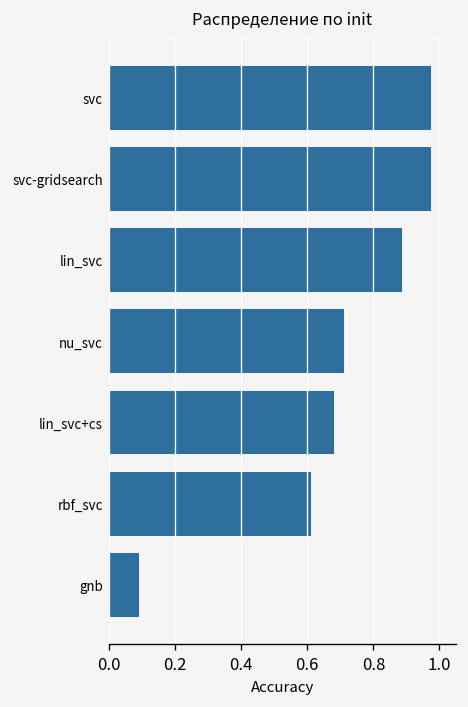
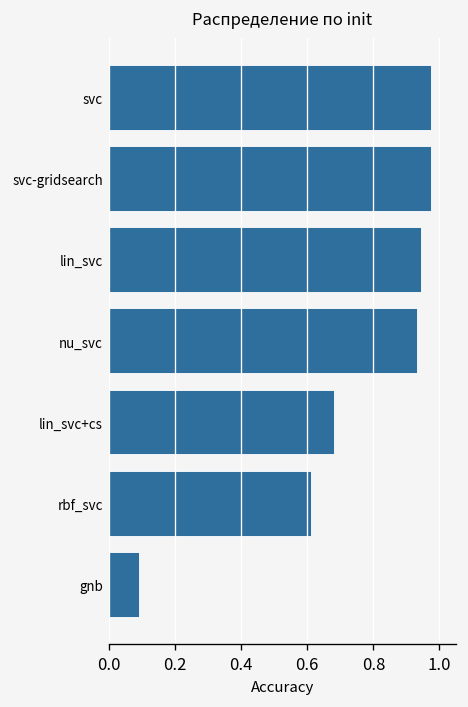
  {
    "svc": 0.97,
    "svc-gridsearch": 0.97,
-   "lin_svc": 0.89,
-   "nu_svc": 0.71,
+   "lin_svc": 0.94,
+   "nu_svc": 0.93,
    "lin_svc+cs": 0.68,
    "rbf_svc": 0.61,
    "gnb": 0.09
  }
